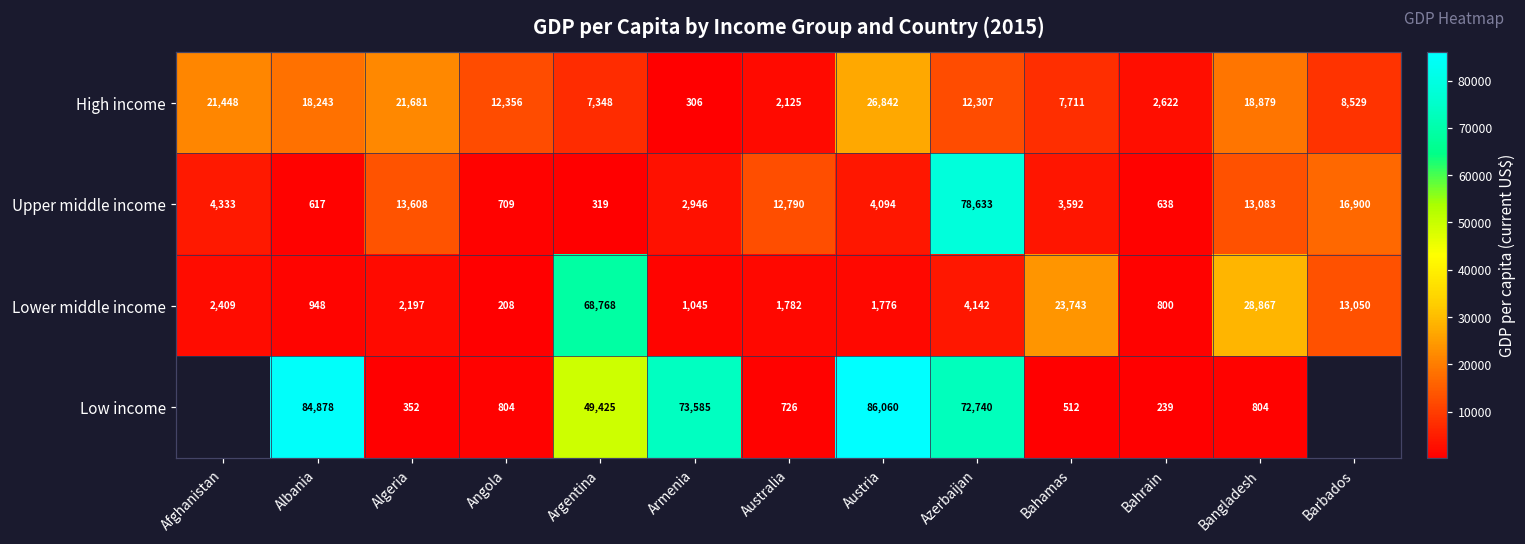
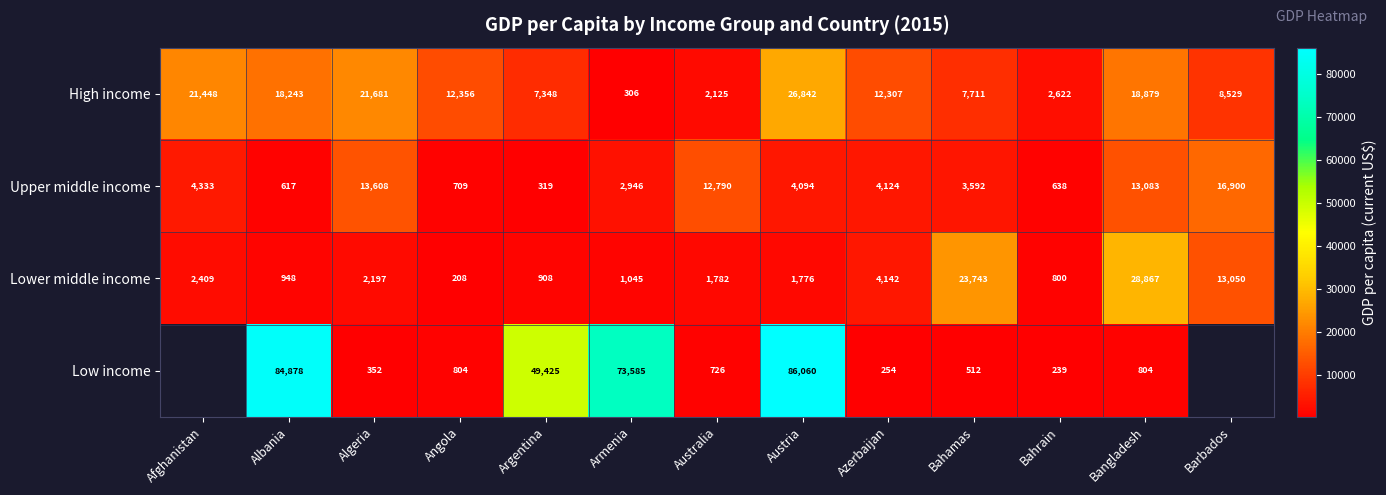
  {
    "High income": {
      "Afghanistan": "21,448",
      "Albania": "18,243",
      "Algeria": "21,681",
      "Angola": "12,356",
      "Argentina": "7,348",
      "Armenia": "306",
      "Australia": "2,125",
      "Austria": "26,842",
      "Azerbaijan": "12,307",
      "Bahamas": "7,711",
      "Bahrain": "2,622",
      "Bangladesh": "18,879",
      "Barbados": "8,529"
    },
    "Upper middle income": {
      "Afghanistan": "4,333",
      "Albania": "617",
      "Algeria": "13,608",
      "Angola": "709",
      "Argentina": "319",
      "Armenia": "2,946",
      "Australia": "12,790",
      "Austria": "4,094",
-     "Azerbaijan": "78,633",
+     "Azerbaijan": "4,124",
      "Bahamas": "3,592",
      "Bahrain": "638",
      "Bangladesh": "13,083",
      "Barbados": "16,900"
    },
    "Lower middle income": {
      "Afghanistan": "2,409",
      "Albania": "948",
      "Algeria": "2,197",
      "Angola": "208",
-     "Argentina": "68,768",
+     "Argentina": "908",
      "Armenia": "1,045",
      "Australia": "1,782",
      "Austria": "1,776",
      "Azerbaijan": "4,142",
      "Bahamas": "23,743",
      "Bahrain": "800",
      "Bangladesh": "28,867",
      "Barbados": "13,050"
    },
    "Low income": {
      "Albania": "84,878",
      "Algeria": "352",
      "Angola": "804",
      "Argentina": "49,425",
      "Armenia": "73,585",
      "Australia": "726",
      "Austria": "86,060",
-     "Azerbaijan": "72,740",
+     "Azerbaijan": "254",
      "Bahamas": "512",
      "Bahrain": "239",
      "Bangladesh": "804"
    }
  }
